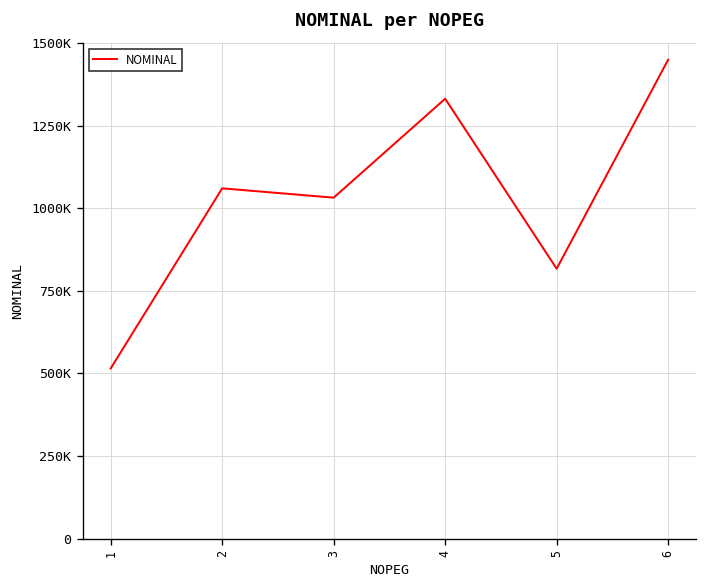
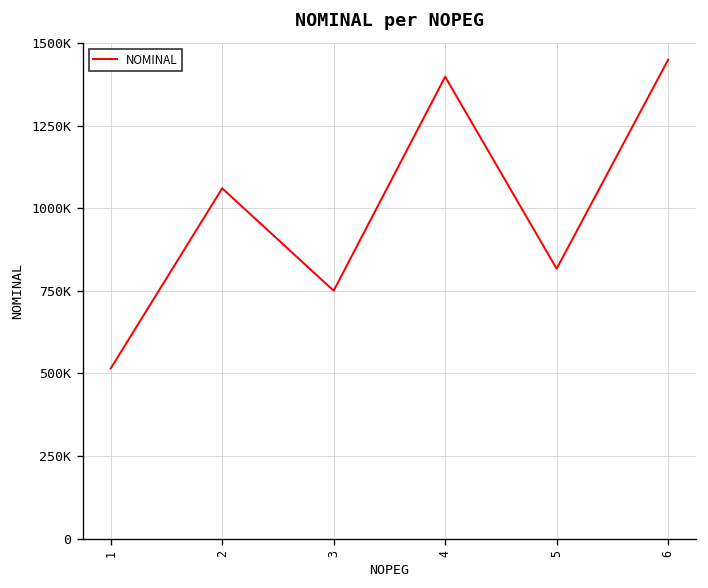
  {
    "1": 520000,
    "2": 1060000,
-   "3": 1030000,
-   "4": 1330000,
+   "3": 750000,
+   "4": 1400000,
    "5": 820000,
    "6": 1450000
  }
